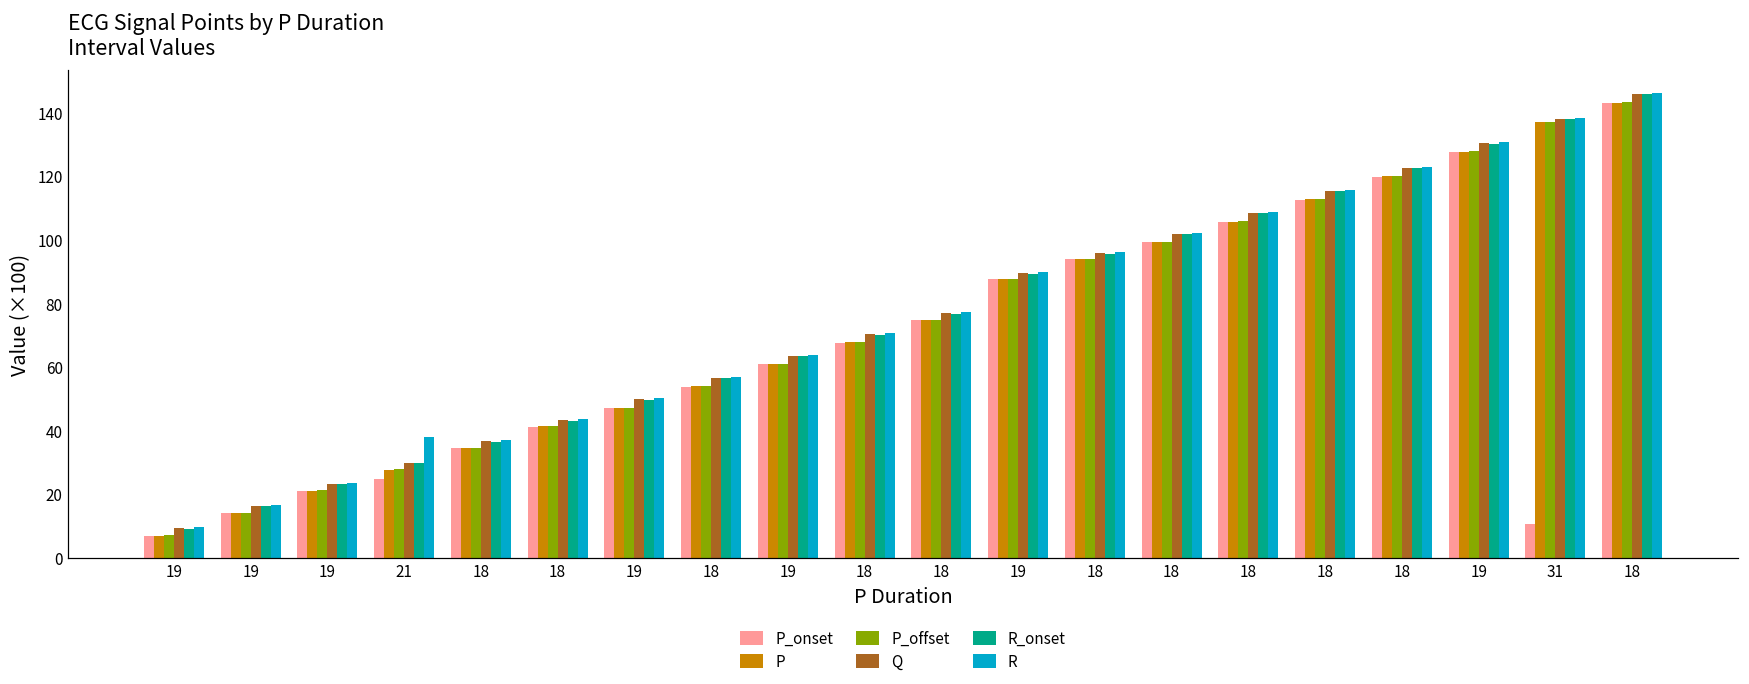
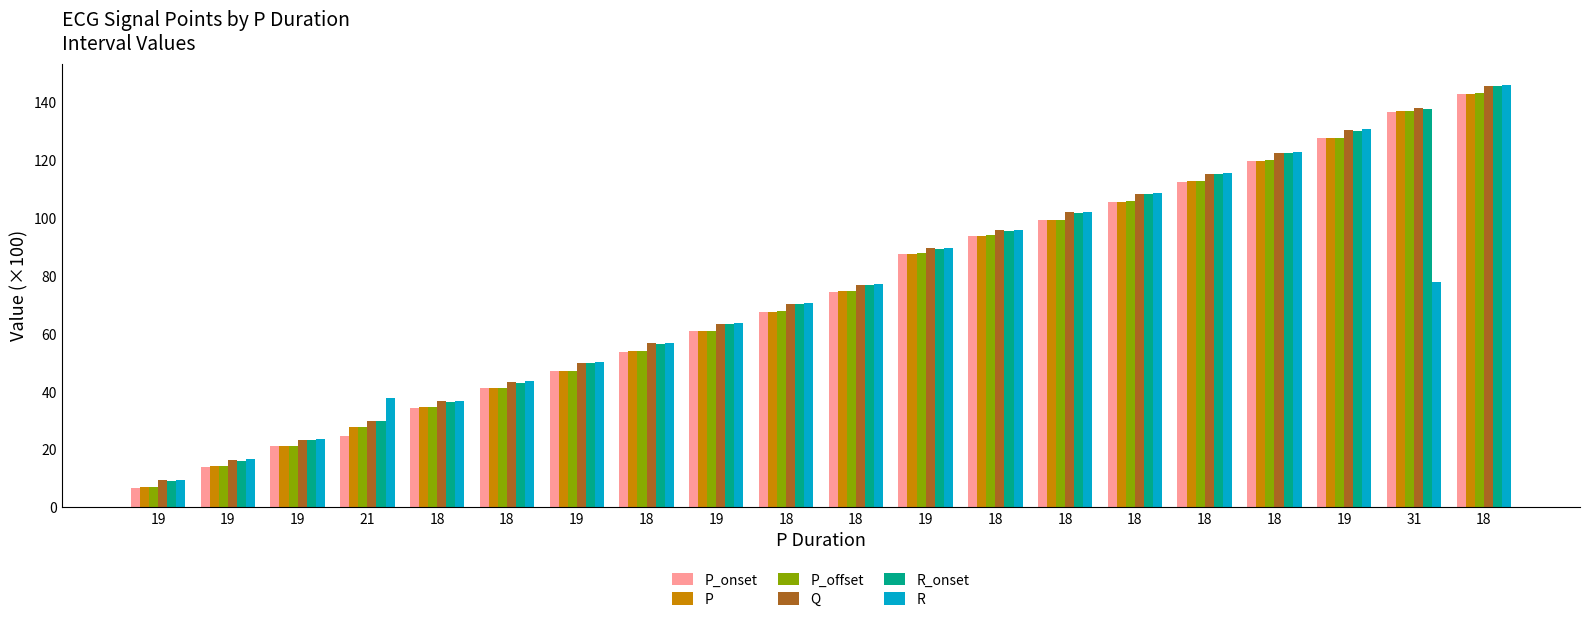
  {
    "P_onset": {
      "21": 25,
-     "31": 10
+     "31": 137
    },
    "P_offset": {
      "21": 28,
      "31": 137
    },
    "R_onset": {
      "21": 30,
      "31": 138
    },
    "R": {
      "21": 38,
-     "31": 138
+     "31": 78
    }
  }
